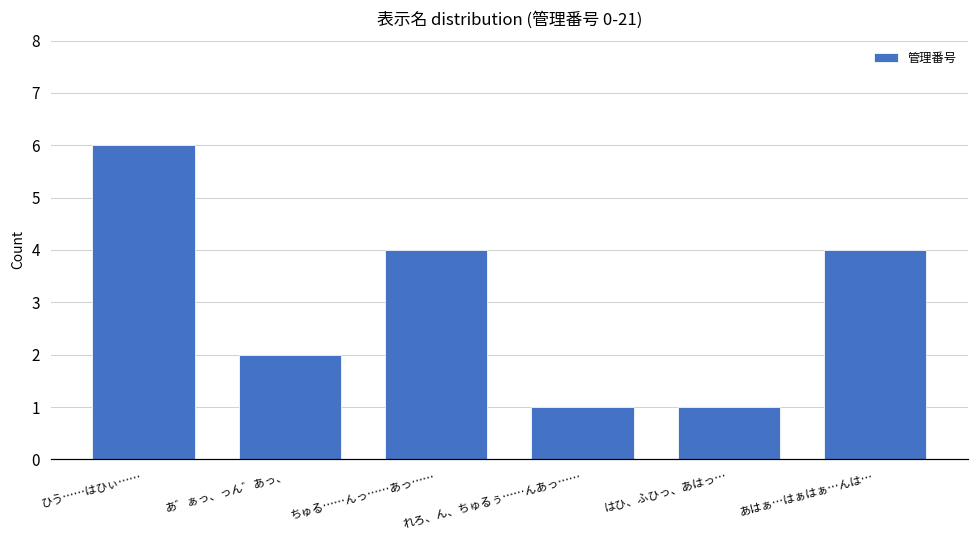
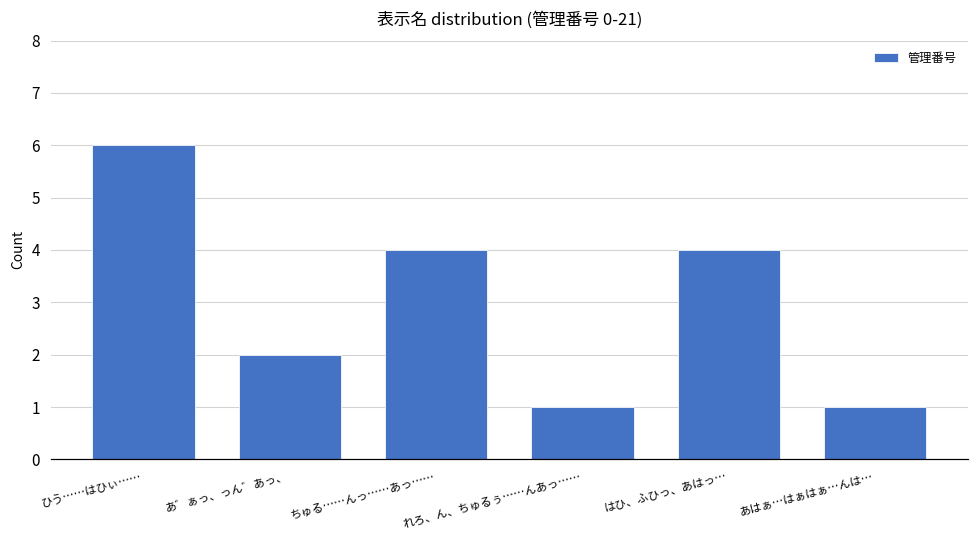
  {
    "ひう……はひぃ……": 6,
    "あ゛ぁっ、っん゛あっ、": 2,
    "ちゅる……んっ……あっ……": 4,
    "れろ、ん、ちゅるぅ……んあっ……": 1,
-   "はひ、ふひっ、あはっ…": 1,
-   "あはぁ…はぁはぁ…んは…": 4
+   "はひ、ふひっ、あはっ…": 4,
+   "あはぁ…はぁはぁ…んは…": 1
  }
